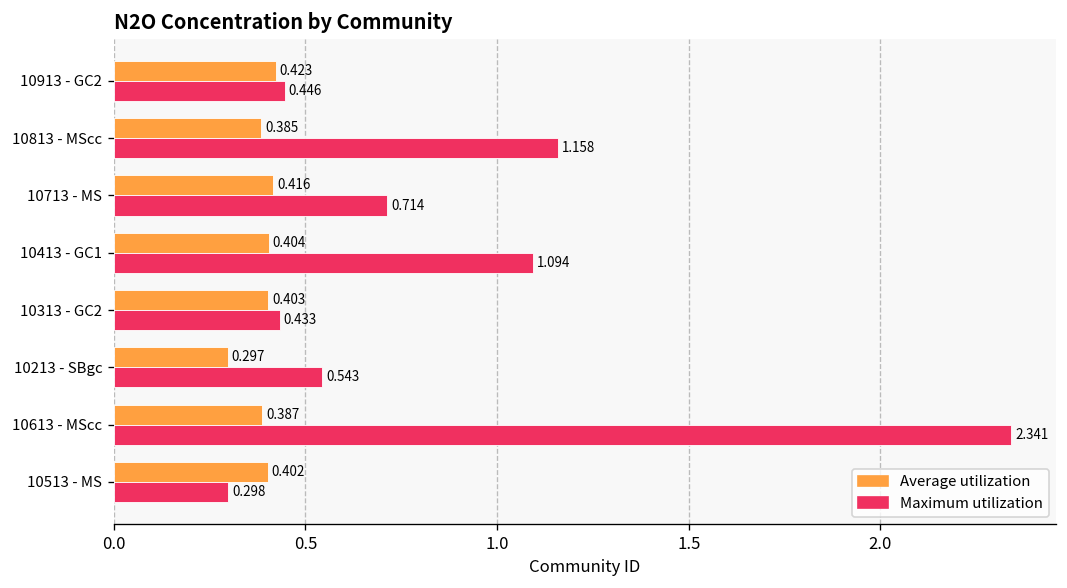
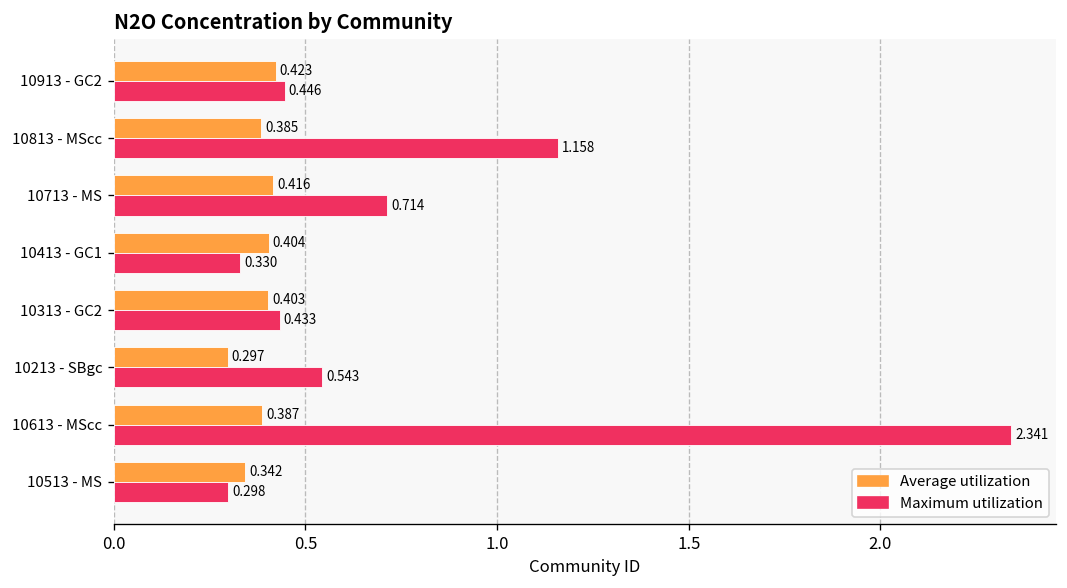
  {
    "Average utilization": {
      "10913 - GC2": 0.423,
      "10813 - MScc": 0.385,
      "10713 - MS": 0.416,
      "10413 - GC1": 0.404,
      "10313 - GC2": 0.403,
      "10213 - SBgc": 0.297,
      "10613 - MScc": 0.387,
-     "10513 - MS": 0.402
+     "10513 - MS": 0.342
    },
    "Maximum utilization": {
      "10913 - GC2": 0.446,
      "10813 - MScc": 1.158,
      "10713 - MS": 0.714,
-     "10413 - GC1": 1.094,
+     "10413 - GC1": 0.330,
      "10313 - GC2": 0.433,
      "10213 - SBgc": 0.543,
      "10613 - MScc": 2.341,
      "10513 - MS": 0.298
    }
  }
